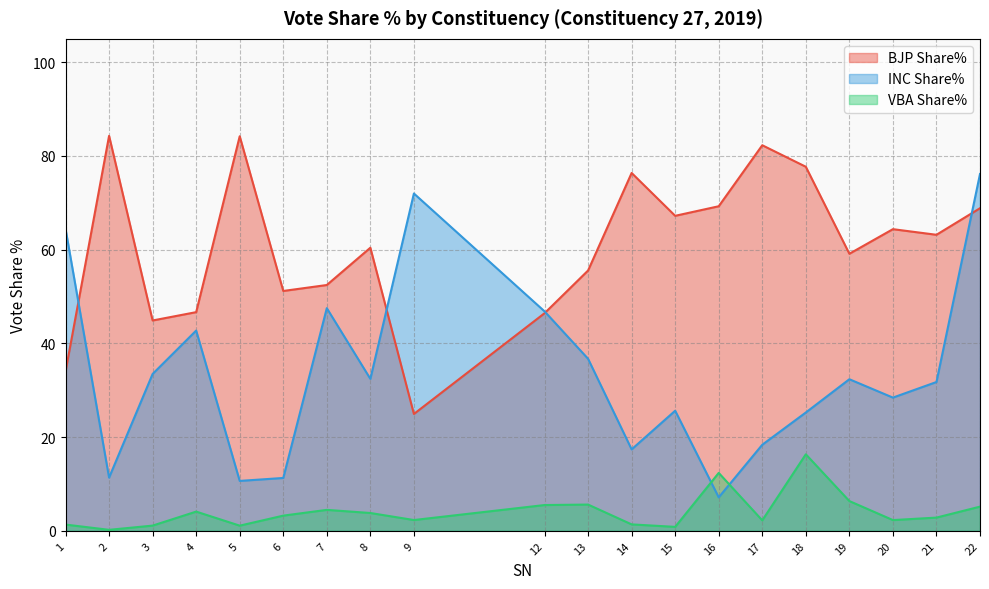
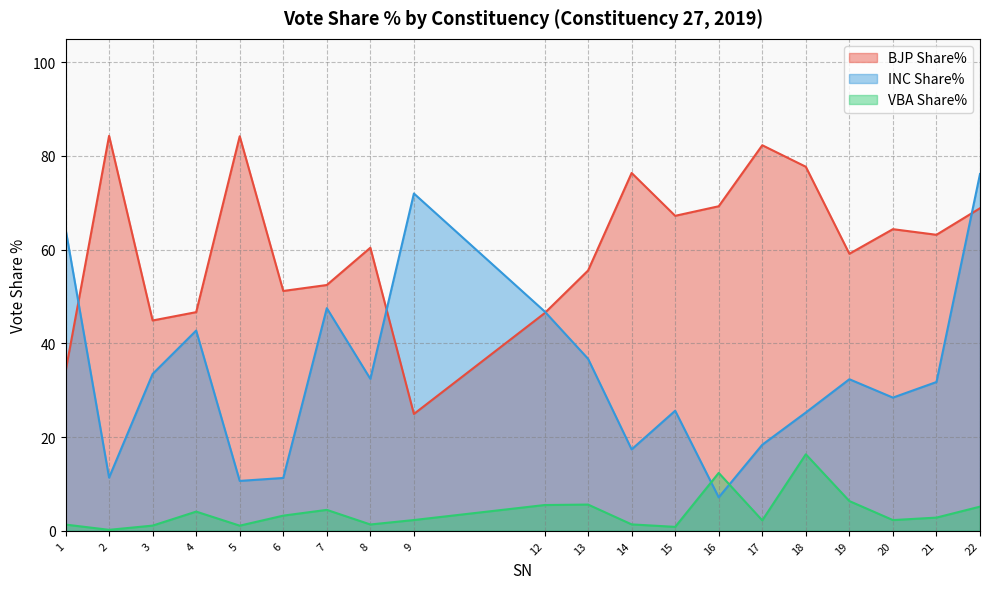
  {
    "BJP Share%": {
      "1": 34,
      "2": 84,
      "3": 45,
      "4": 47,
      "5": 84,
      "6": 51,
      "7": 52,
      "8": 60,
      "9": 25,
      "13": 56,
      "14": 76,
      "15": 67,
      "16": 69,
      "17": 82,
      "18": 78,
      "19": 59,
      "20": 64,
      "21": 63,
      "22": 69
    },
    "INC Share%": {
      "1": 64,
      "2": 11,
      "3": 33,
      "4": 43,
      "5": 11,
      "6": 11,
      "7": 48,
      "8": 32,
      "9": 72,
      "13": 37,
      "14": 17,
      "15": 26,
      "16": 7,
      "17": 18,
      "18": 25,
      "19": 32,
      "20": 28,
      "21": 32,
      "22": 76
    },
    "VBA Share%": {
      "1": 1,
      "2": 0,
      "3": 1,
      "4": 4,
      "5": 1,
      "6": 3,
      "7": 4,
-     "8": 4,
+     "8": 1,
      "9": 2,
      "12": 6,
      "13": 6,
      "14": 1,
      "15": 1,
      "16": 12,
      "17": 2,
      "18": 16,
      "19": 6,
      "20": 2,
      "21": 3,
      "22": 5
    }
  }
